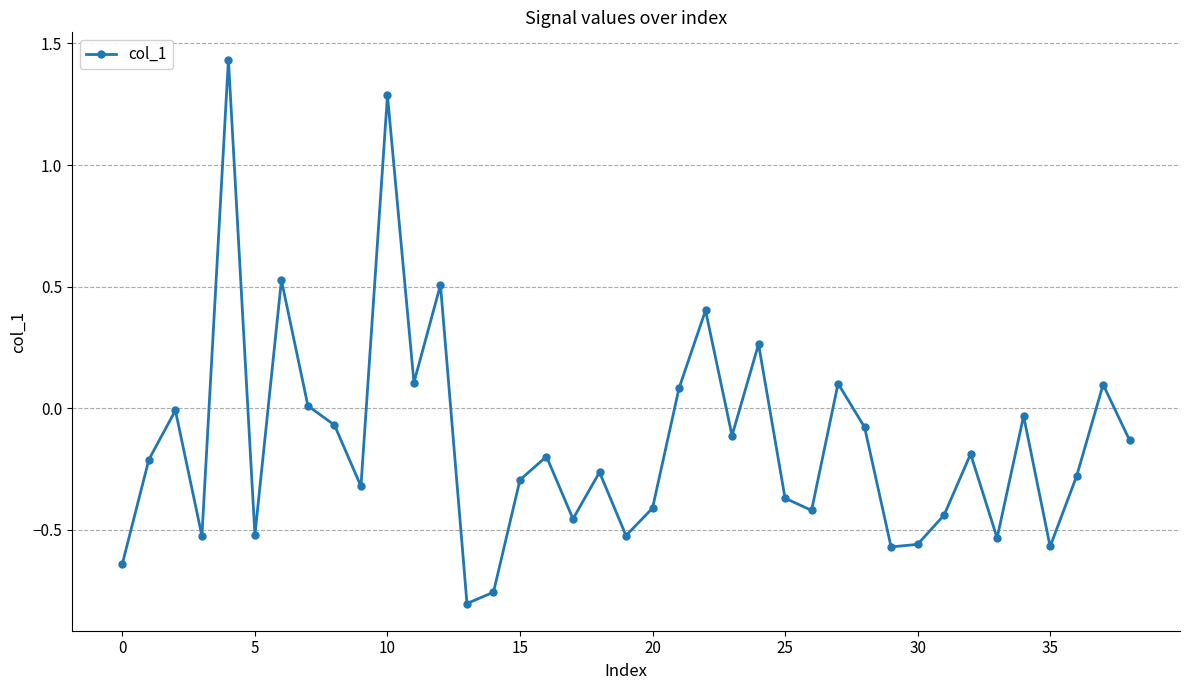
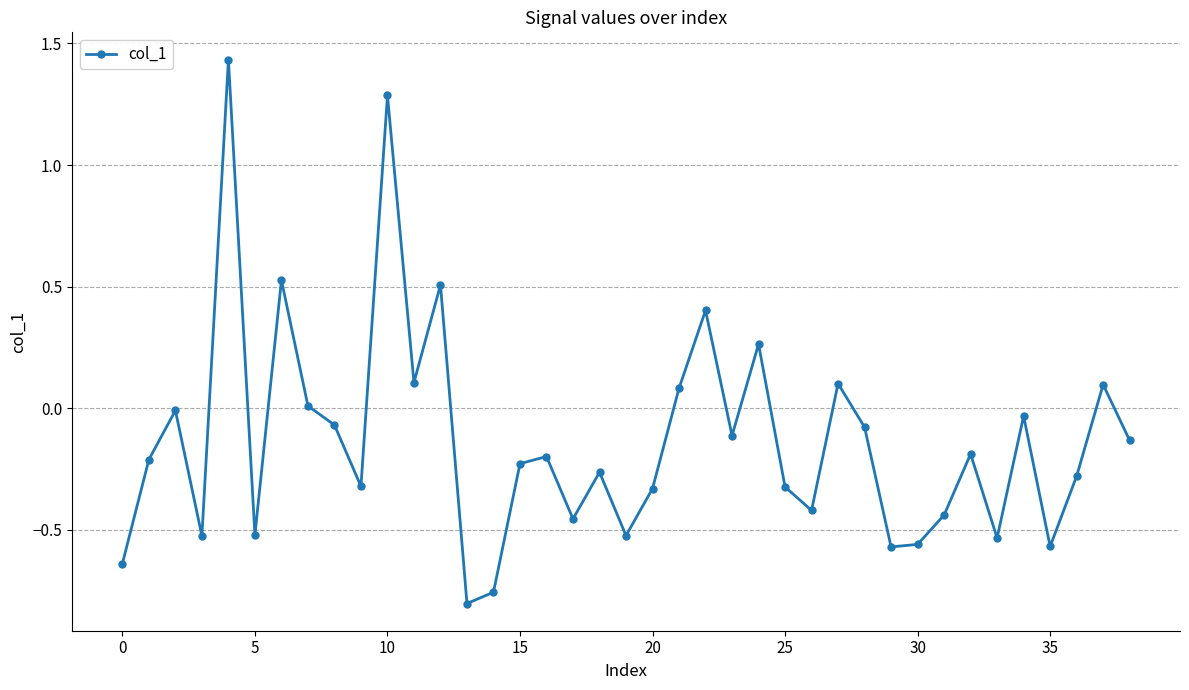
  {
    "0": -0.64,
    "5": -0.52,
    "10": 1.29,
-   "15": -0.29,
-   "20": -0.41,
-   "25": -0.37,
+   "15": -0.23,
+   "20": -0.33,
+   "25": -0.32,
    "30": -0.56,
    "35": -0.57
  }
